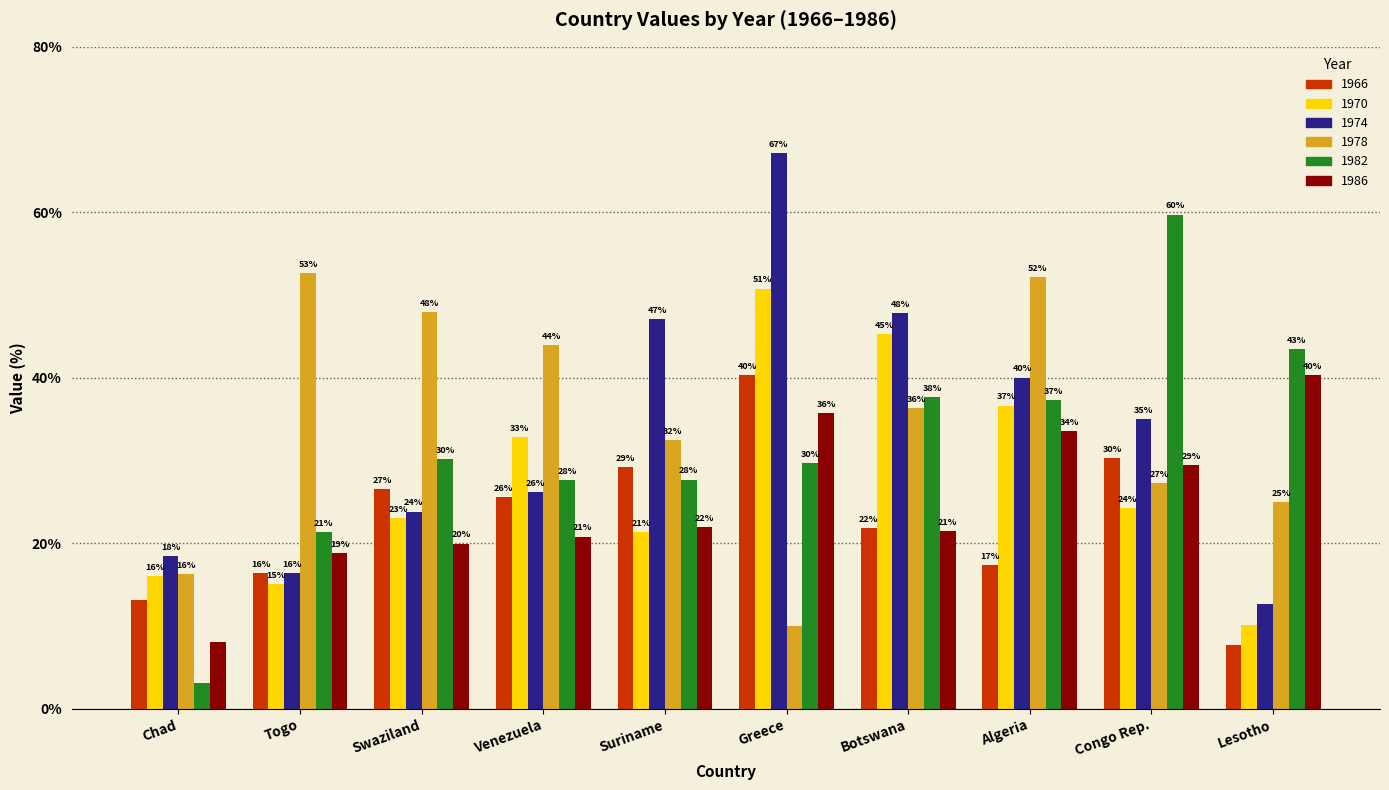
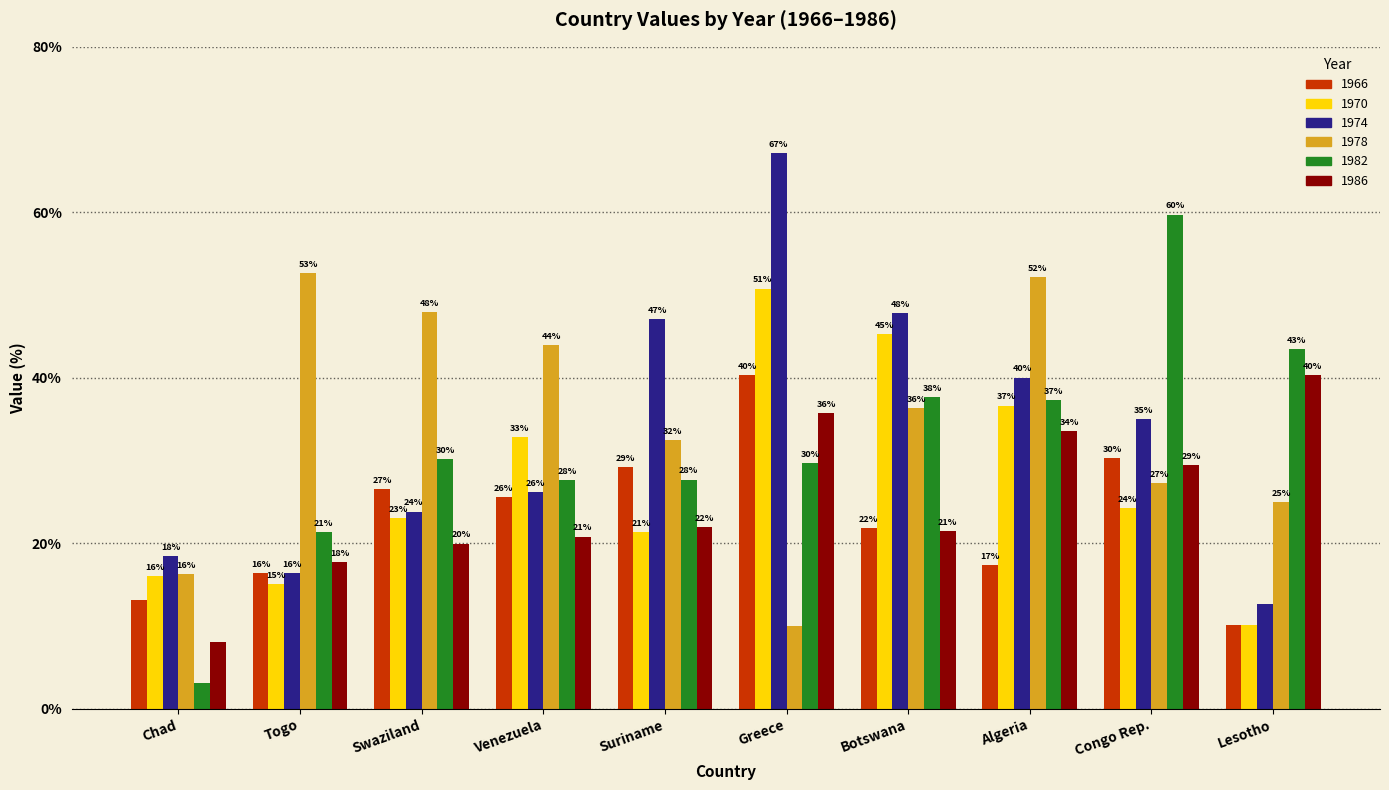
  {
    "1966": {
      "Chad": "13%",
-     "Lesotho": "8%"
+     "Lesotho": "10%"
    },
    "1970": {
      "Chad": "16%",
      "Togo": "15%",
      "Swaziland": "23%",
      "Venezuela": "33%",
      "Suriname": "21%",
      "Greece": "51%",
      "Botswana": "45%",
      "Algeria": "37%",
      "Congo Rep.": "24%"
    },
    "1974": {
      "Chad": "18%",
      "Togo": "16%",
      "Swaziland": "24%",
      "Venezuela": "26%",
      "Suriname": "47%",
      "Greece": "67%",
      "Botswana": "48%",
      "Algeria": "40%",
      "Congo Rep.": "35%"
    },
    "1978": {
      "Chad": "16%",
      "Togo": "53%",
      "Swaziland": "48%",
      "Venezuela": "44%",
      "Suriname": "32%",
      "Botswana": "36%",
      "Algeria": "52%",
      "Congo Rep.": "27%",
      "Lesotho": "25%"
    },
    "1982": {
      "Togo": "21%",
      "Swaziland": "30%",
      "Venezuela": "28%",
      "Suriname": "28%",
      "Greece": "30%",
      "Botswana": "38%",
      "Algeria": "37%",
      "Congo Rep.": "60%",
      "Lesotho": "43%"
    },
    "1986": {
-     "Togo": "19%",
+     "Togo": "18%",
      "Swaziland": "20%",
      "Venezuela": "21%",
      "Suriname": "22%",
      "Greece": "36%",
      "Botswana": "21%",
      "Algeria": "34%",
      "Congo Rep.": "29%",
      "Lesotho": "40%"
    }
  }
